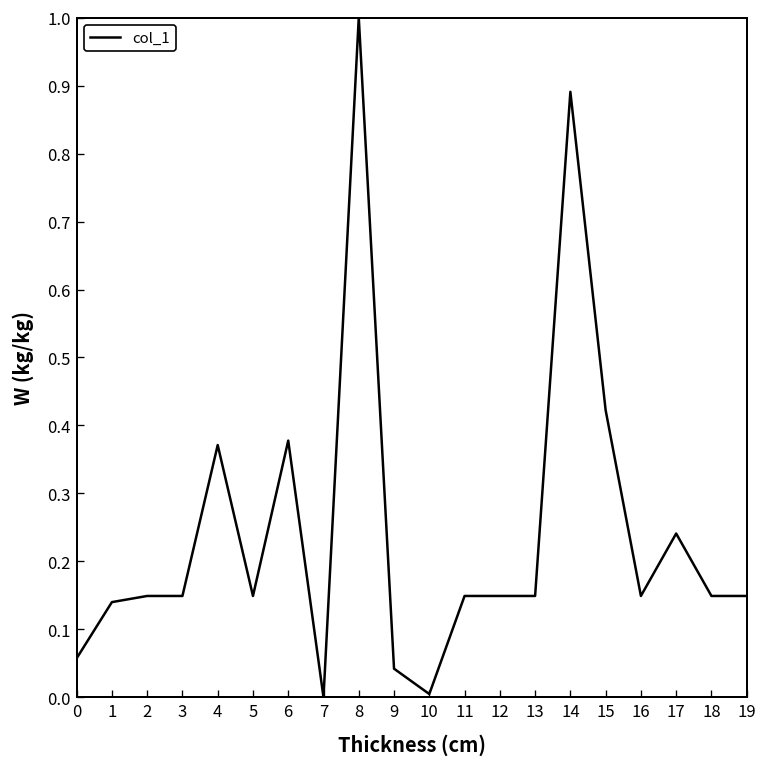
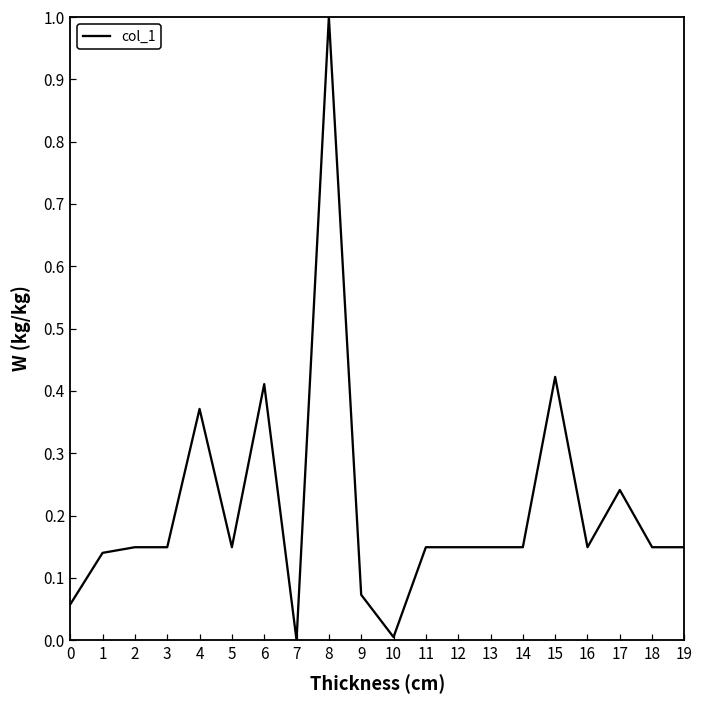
  {
    "0": 0.06,
    "1": 0.14,
    "2": 0.15,
    "3": 0.15,
    "4": 0.37,
    "5": 0.15,
-   "6": 0.38,
+   "6": 0.41,
    "7": 0.00,
    "8": 1.00,
-   "9": 0.04,
+   "9": 0.07,
    "10": 0.00,
    "11": 0.15,
    "12": 0.15,
    "13": 0.15,
-   "14": 0.89,
+   "14": 0.15,
    "15": 0.42,
    "16": 0.15,
    "17": 0.24,
    "18": 0.15,
    "19": 0.15
  }
